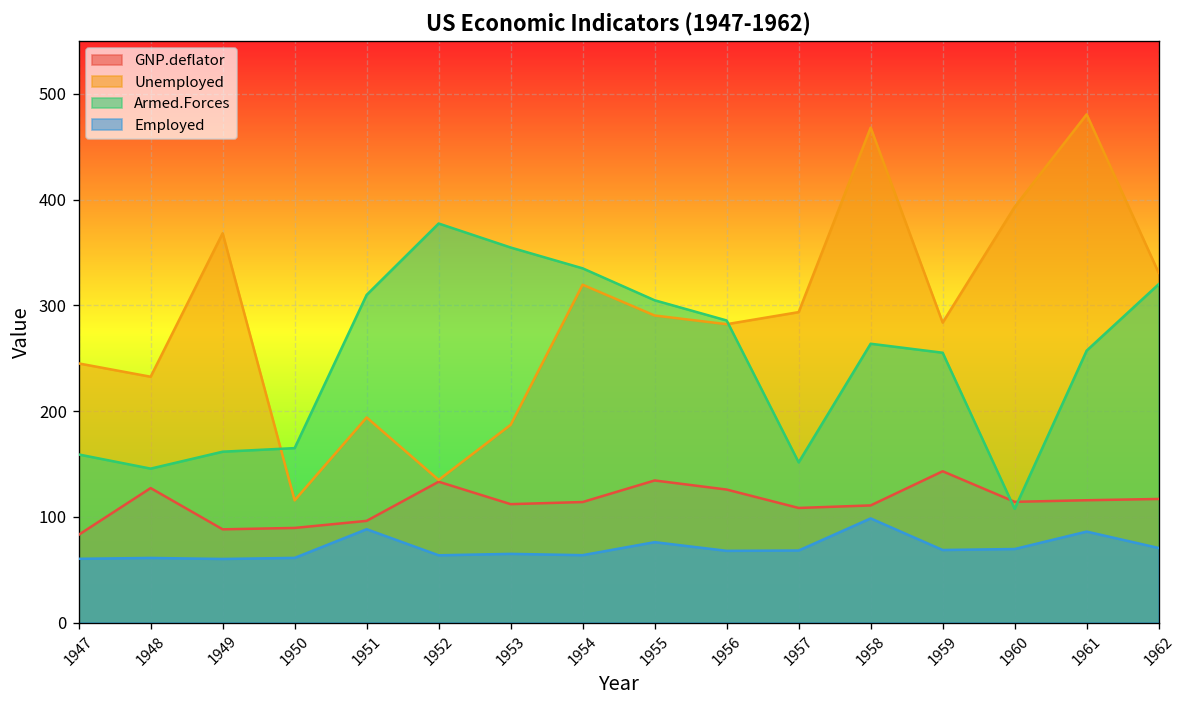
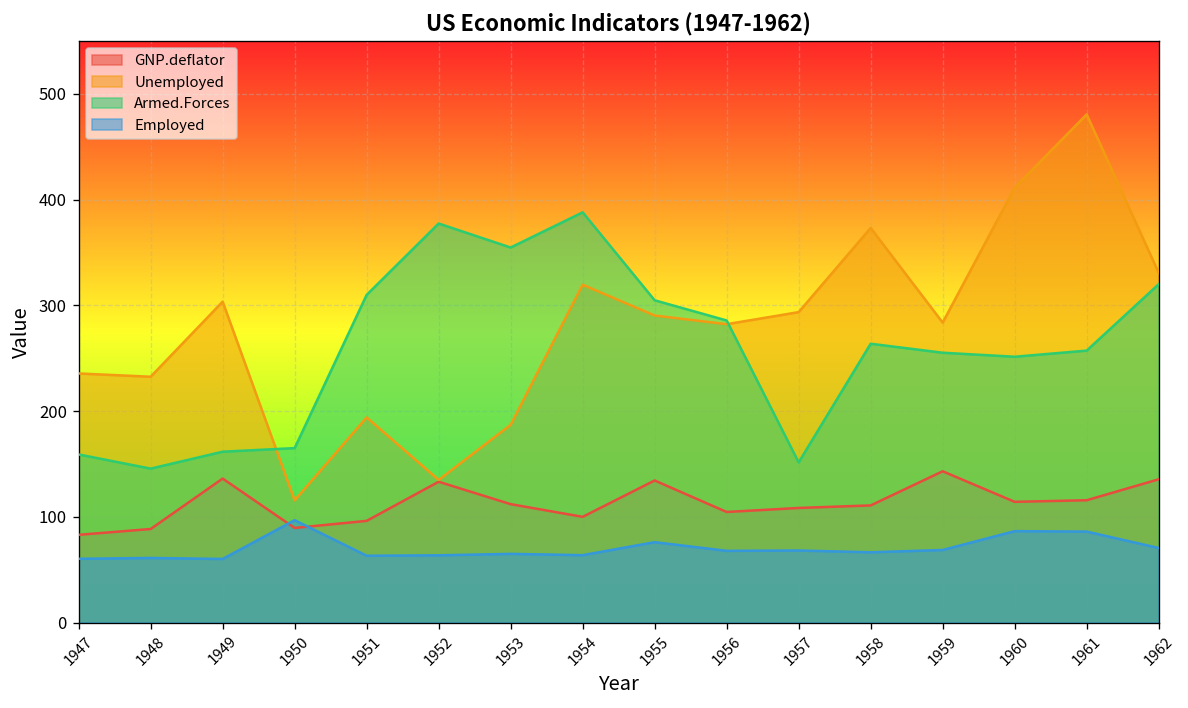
  {
    "GNP.deflator": {
      "1947": 80,
-     "1948": 130,
-     "1949": 90,
+     "1948": 90,
+     "1949": 140,
      "1950": 90,
      "1951": 100,
      "1953": 110,
-     "1954": 110,
+     "1954": 100,
      "1955": 130,
-     "1956": 130,
+     "1956": 100,
      "1957": 110,
      "1958": 110,
      "1959": 140,
      "1960": 110,
      "1961": 120,
-     "1962": 120
+     "1962": 140
    },
    "Unemployed": {
-     "1947": 250,
+     "1947": 240,
      "1948": 230,
-     "1949": 370,
+     "1949": 300,
      "1950": 120,
      "1951": 190,
      "1953": 190,
      "1954": 320,
      "1955": 290,
      "1956": 280,
      "1957": 290,
-     "1958": 470,
+     "1958": 370,
      "1959": 280,
-     "1960": 390,
+     "1960": 410,
      "1961": 480,
      "1962": 330
    },
    "Armed.Forces": {
      "1947": 160,
      "1948": 150,
      "1949": 160,
      "1950": 170,
      "1951": 310,
      "1952": 380,
      "1953": 350,
-     "1954": 340,
+     "1954": 390,
      "1955": 300,
      "1956": 290,
      "1957": 150,
      "1958": 260,
      "1959": 260,
-     "1960": 110,
+     "1960": 250,
      "1961": 260,
      "1962": 320
    },
    "Employed": {
      "1947": 60,
      "1948": 60,
      "1949": 60,
-     "1950": 60,
-     "1951": 90,
+     "1950": 100,
+     "1951": 60,
      "1952": 60,
      "1953": 60,
      "1954": 60,
      "1955": 80,
      "1956": 70,
      "1957": 70,
-     "1958": 100,
+     "1958": 70,
      "1959": 70,
-     "1960": 70,
+     "1960": 90,
      "1961": 90,
      "1962": 70
    }
  }
